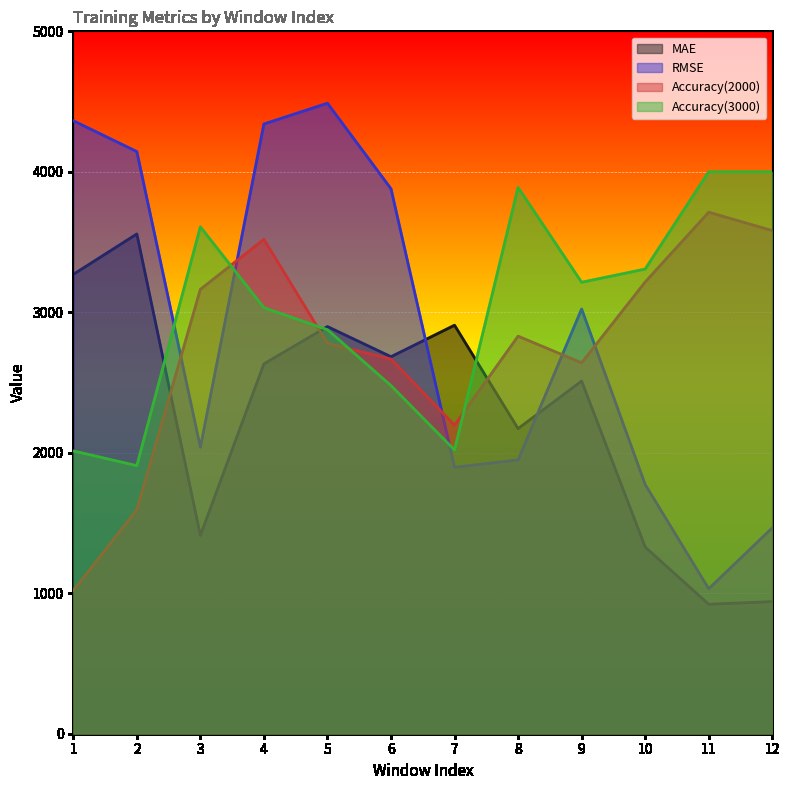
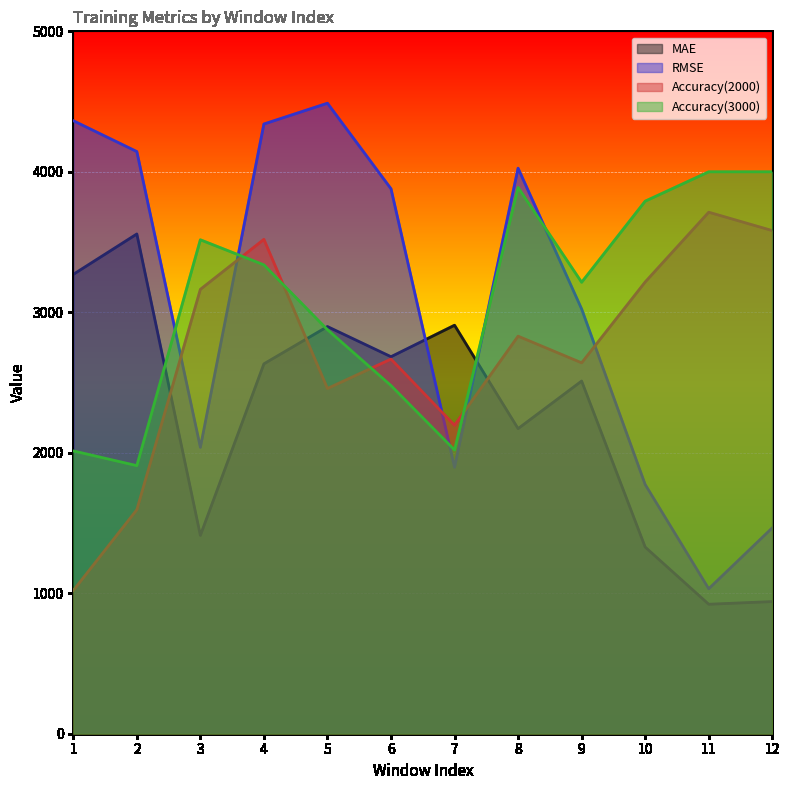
  {
    "MAE": {
      "1": 3270,
      "2": 3560,
      "3": 1410,
      "4": 2630,
      "5": 2900,
      "7": 2910,
      "8": 2170,
      "9": 2510,
      "10": 1330,
      "11": 920,
      "12": 940
    },
    "RMSE": {
      "1": 4360,
      "2": 4140,
      "3": 2040,
      "4": 4340,
      "5": 4490,
      "6": 3880,
      "7": 1900,
-     "8": 1950,
+     "8": 4030,
      "9": 3020,
      "10": 1770,
      "11": 1030,
      "12": 1470
    },
    "Accuracy(2000)": {
      "1": 1020,
      "2": 1590,
      "3": 3160,
      "4": 3520,
-     "5": 2780,
+     "5": 2460,
      "7": 2200,
      "8": 2830,
      "9": 2640,
      "10": 3220,
      "11": 3710,
      "12": 3580
    },
    "Accuracy(3000)": {
      "1": 2010,
      "2": 1910,
-     "3": 3610,
-     "4": 3030,
+     "3": 3520,
+     "4": 3340,
      "5": 2880,
      "6": 2480,
      "7": 2020,
      "8": 3890,
      "9": 3210,
-     "10": 3310,
+     "10": 3790,
      "11": 4000,
      "12": 4000
    }
  }
